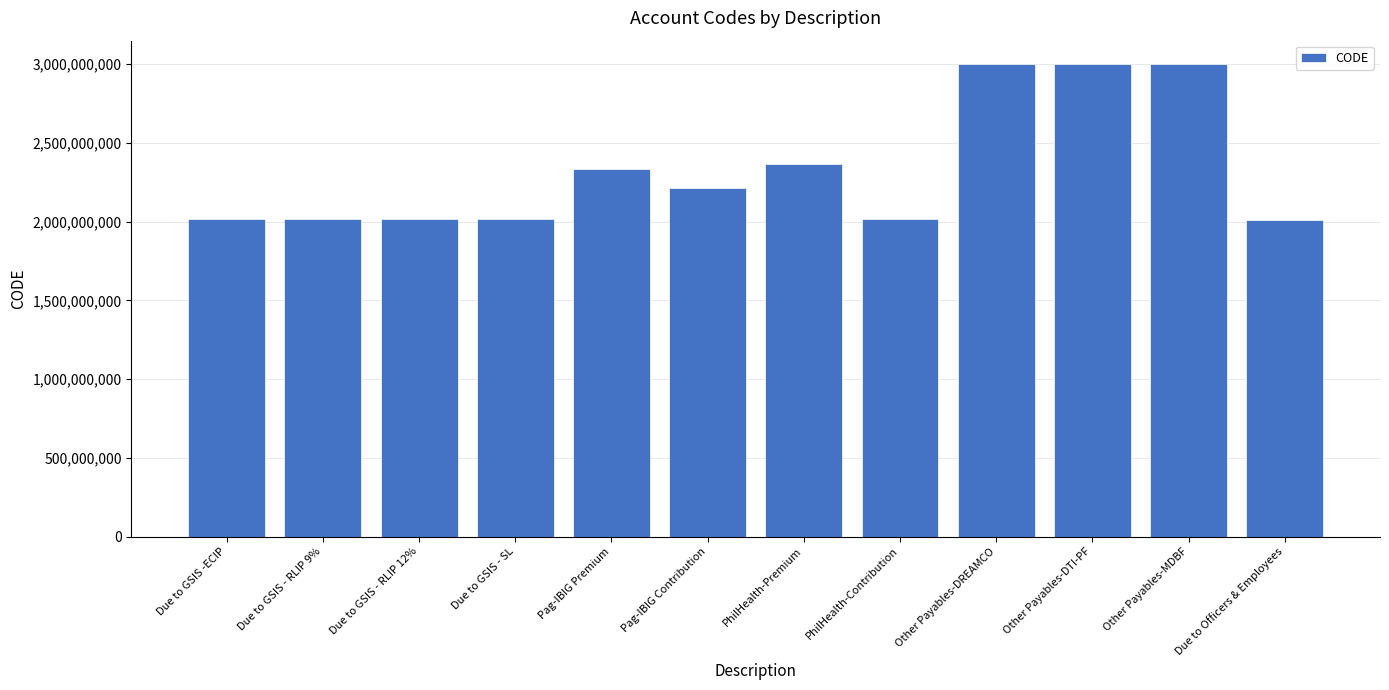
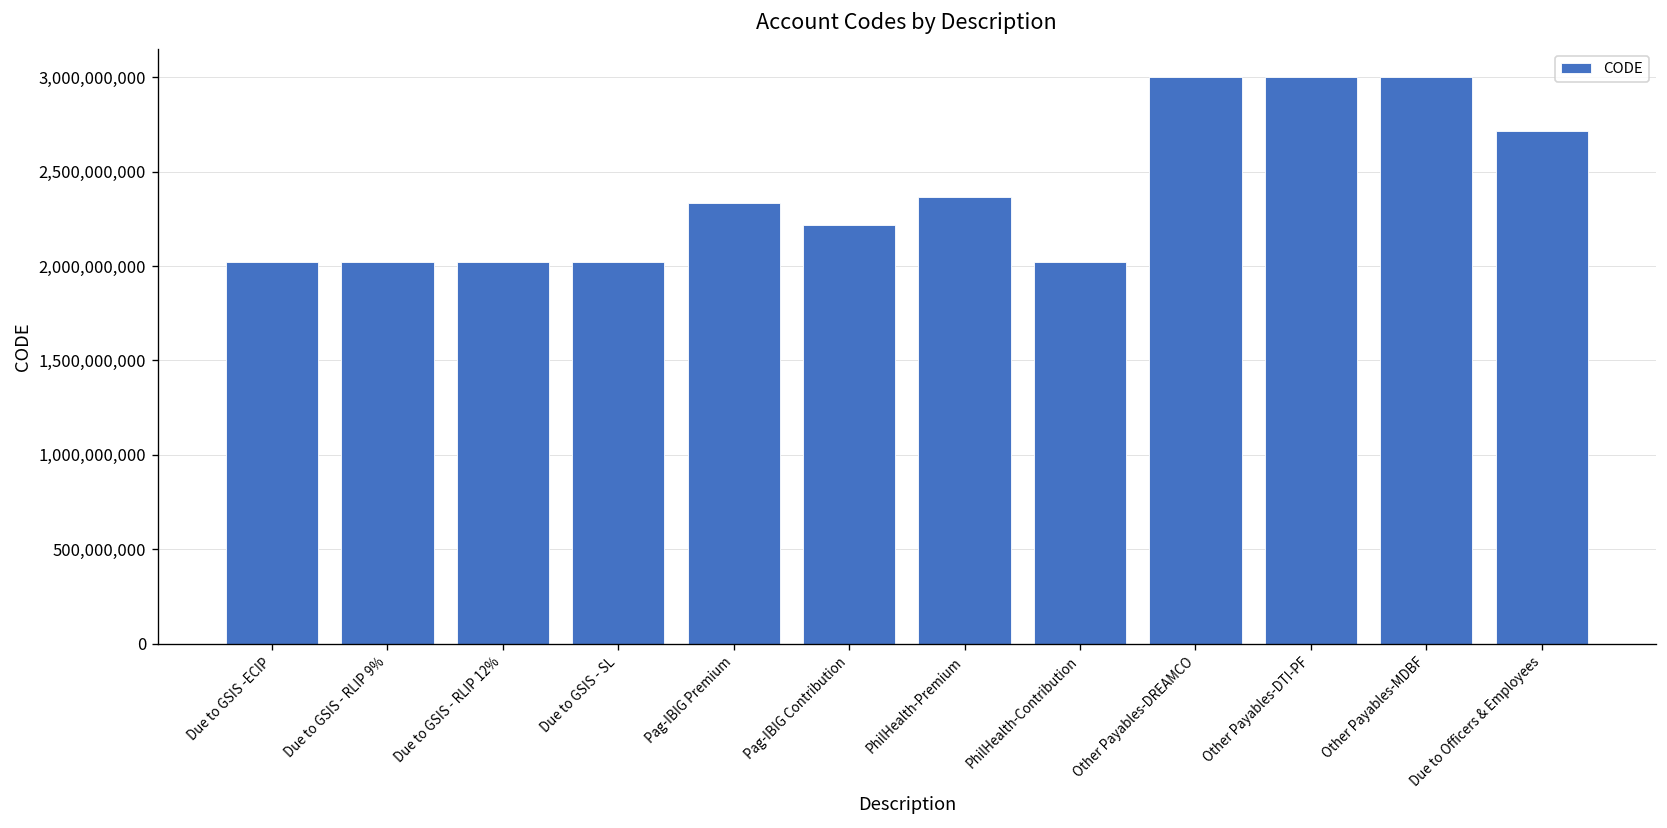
  {
    "Due to GSIS -ECIP": "2,020,000,000",
    "Due to GSIS - RLIP 9%": "2,020,000,000",
    "Due to GSIS - RLIP 12%": "2,020,000,000",
    "Due to GSIS - SL": "2,020,000,000",
    "Pag-IBIG Premium": "2,330,000,000",
    "Pag-IBIG Contribution": "2,220,000,000",
    "PhilHealth-Premium": "2,370,000,000",
    "PhilHealth-Contribution": "2,020,000,000",
    "Other Payables-DREAMCO": "3,000,000,000",
    "Other Payables-DTI-PF": "3,000,000,000",
    "Other Payables-MDBF": "3,000,000,000",
-   "Due to Officers & Employees": "2,010,000,000"
+   "Due to Officers & Employees": "2,710,000,000"
  }
